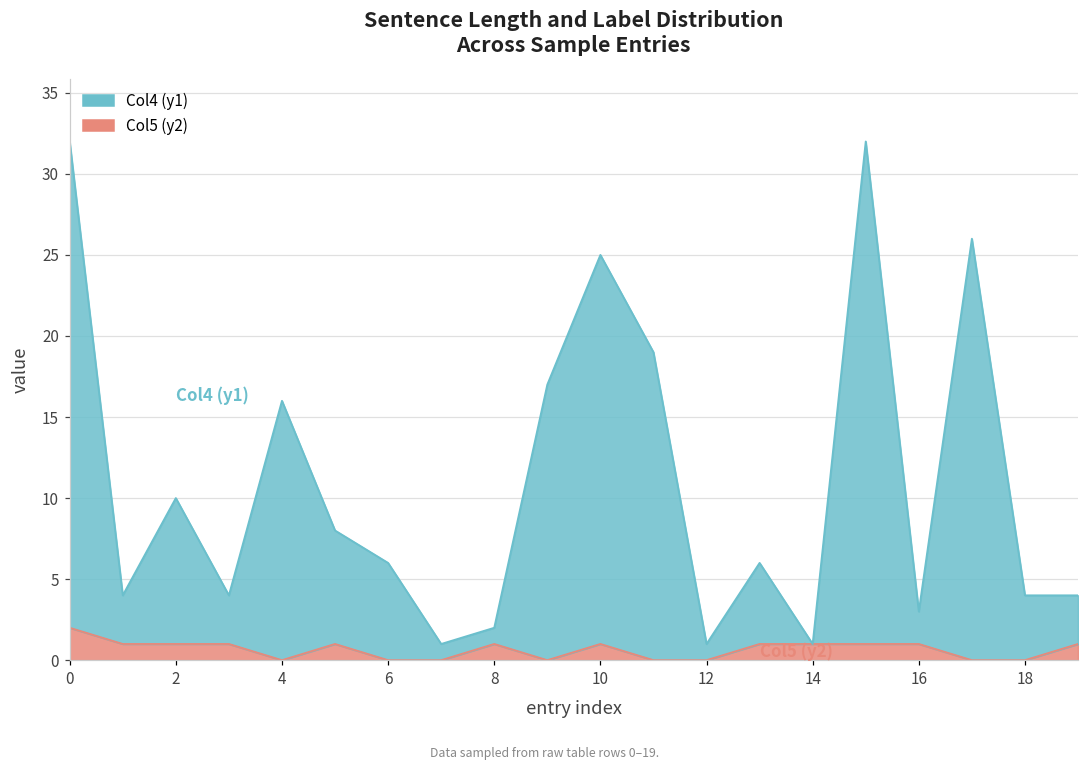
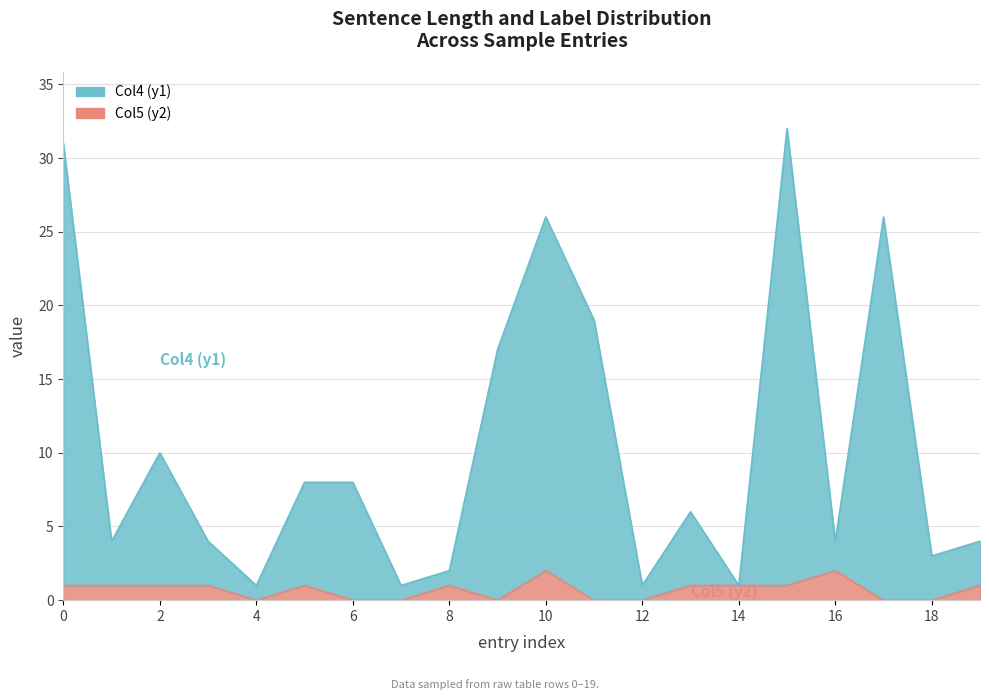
  {
    "Col5 (y2)": {
-     "0": 2,
+     "0": 1,
      "2": 1,
      "4": 0,
      "6": 0,
      "8": 1,
-     "10": 1,
+     "10": 2,
      "12": 0,
-     "16": 1,
+     "16": 2,
      "18": 0
    },
    "Col4 (y1)": {
      "0": 30,
      "2": 9,
-     "4": 16,
-     "6": 6,
+     "4": 1,
+     "6": 8,
      "8": 1,
      "10": 24,
      "12": 1,
      "16": 2,
-     "18": 4
+     "18": 3
    }
  }
